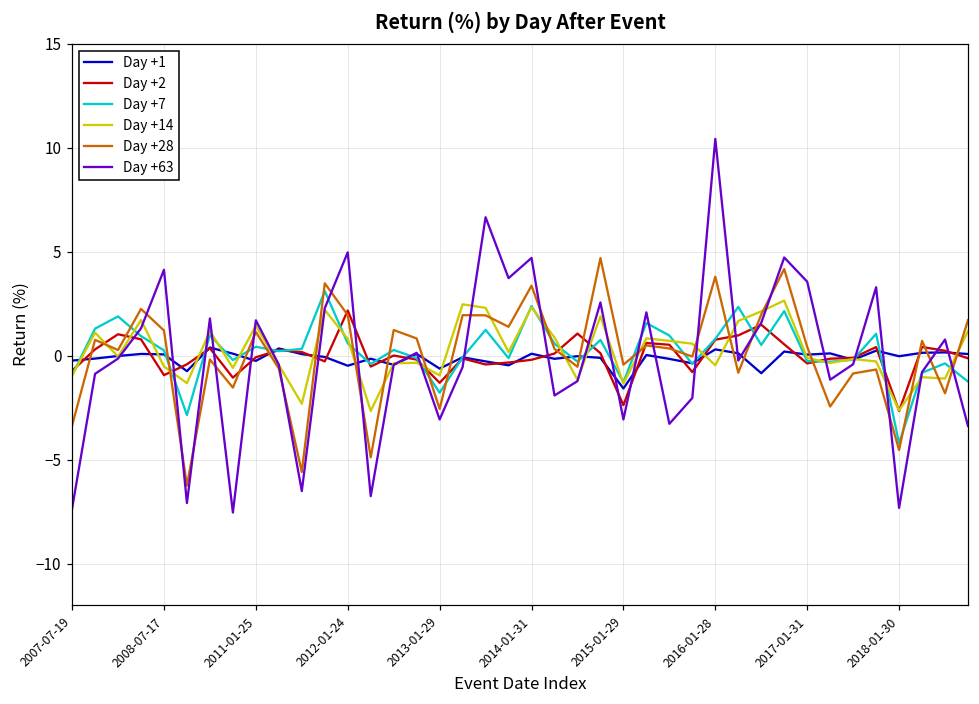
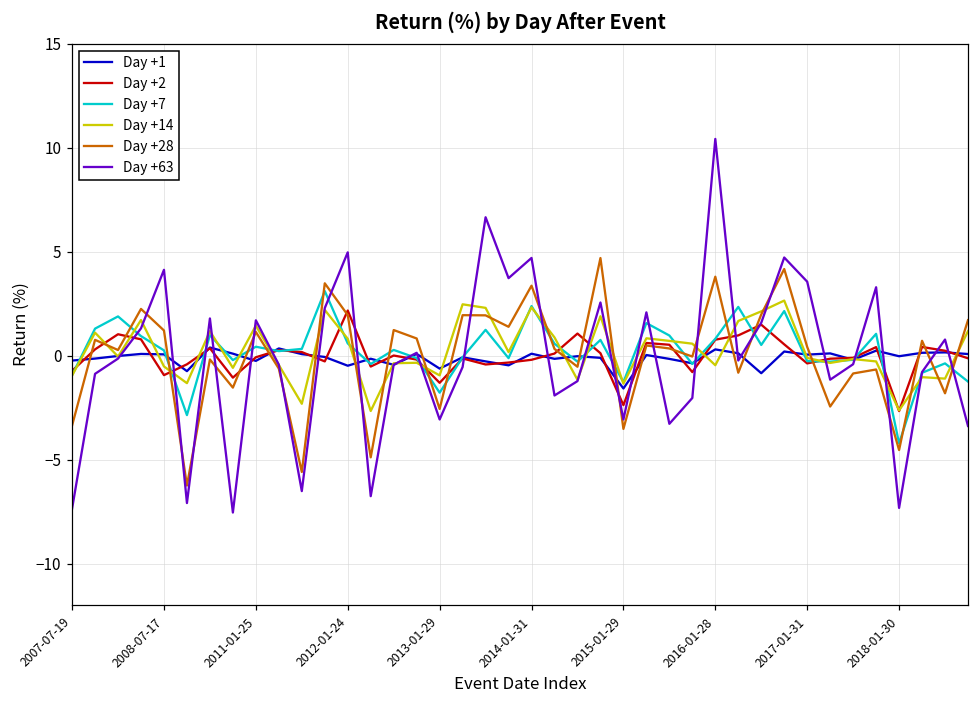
  {
    "Day +1": {
      "2007-07-19": -0.2,
      "2008-07-17": 0.1,
      "2011-01-25": -0.2,
      "2012-01-24": -0.5,
      "2013-01-29": -0.6,
      "2014-01-31": 0.1,
      "2015-01-29": -1.6,
      "2016-01-28": 0.3,
      "2017-01-31": 0.1,
      "2018-01-30": 0.0
    },
    "Day +2": {
      "2007-07-19": -0.7,
      "2008-07-17": -0.9,
      "2011-01-25": -0.1,
      "2012-01-24": 2.2,
      "2013-01-29": -1.3,
      "2014-01-31": -0.2,
      "2015-01-29": -2.4
    },
    "Day +7": {
      "2008-07-17": 0.3,
      "2011-01-25": 0.4,
      "2012-01-24": 0.6,
      "2013-01-29": -1.8,
      "2018-01-30": -4.2
    },
    "Day +14": {
      "2008-07-17": -0.5,
      "2011-01-25": 1.4,
      "2012-01-24": 0.8,
      "2013-01-29": -0.9,
      "2016-01-28": -0.5,
      "2017-01-31": -0.1
    },
    "Day +28": {
      "2007-07-19": -3.4,
      "2008-07-17": 1.2,
      "2011-01-25": 1.1,
      "2012-01-24": 2.0,
      "2013-01-29": -2.6,
      "2014-01-31": 3.4,
-     "2015-01-29": -0.4,
+     "2015-01-29": -3.5,
      "2016-01-28": 3.8,
      "2017-01-31": 0.4,
      "2018-01-30": -4.5
    },
    "Day +63": {
      "2007-07-19": -7.4,
      "2008-07-17": 4.1,
      "2011-01-25": 1.7,
      "2012-01-24": 5.0,
      "2013-01-29": -3.1,
      "2014-01-31": 4.7,
      "2015-01-29": -3.1,
      "2016-01-28": 10.4,
      "2017-01-31": 3.6,
      "2018-01-30": -7.3
    }
  }
